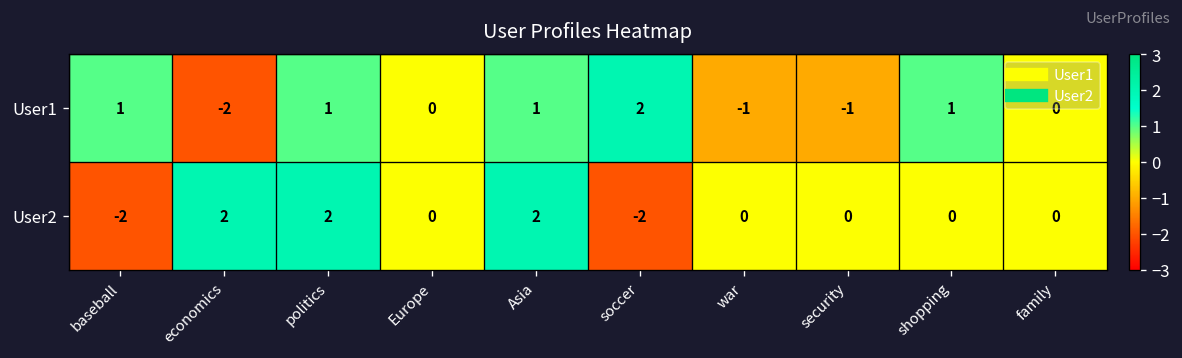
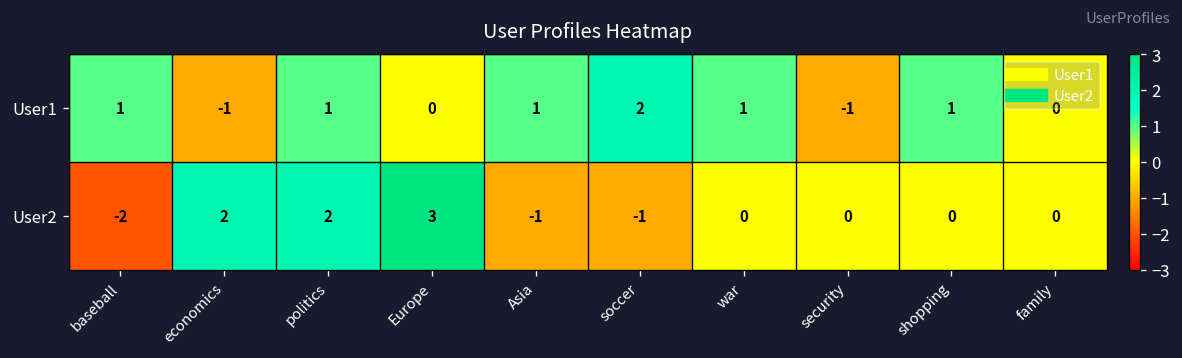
  {
    "User1": {
      "baseball": 1,
-     "economics": -2,
+     "economics": -1,
      "politics": 1,
      "Europe": 0,
      "Asia": 1,
      "soccer": 2,
-     "war": -1,
+     "war": 1,
      "security": -1,
      "shopping": 1
    },
    "User2": {
      "baseball": -2,
      "economics": 2,
      "politics": 2,
-     "Europe": 0,
-     "Asia": 2,
-     "soccer": -2,
+     "Europe": 3,
+     "Asia": -1,
+     "soccer": -1,
      "war": 0,
      "security": 0,
      "shopping": 0,
      "family": 0
    }
  }
